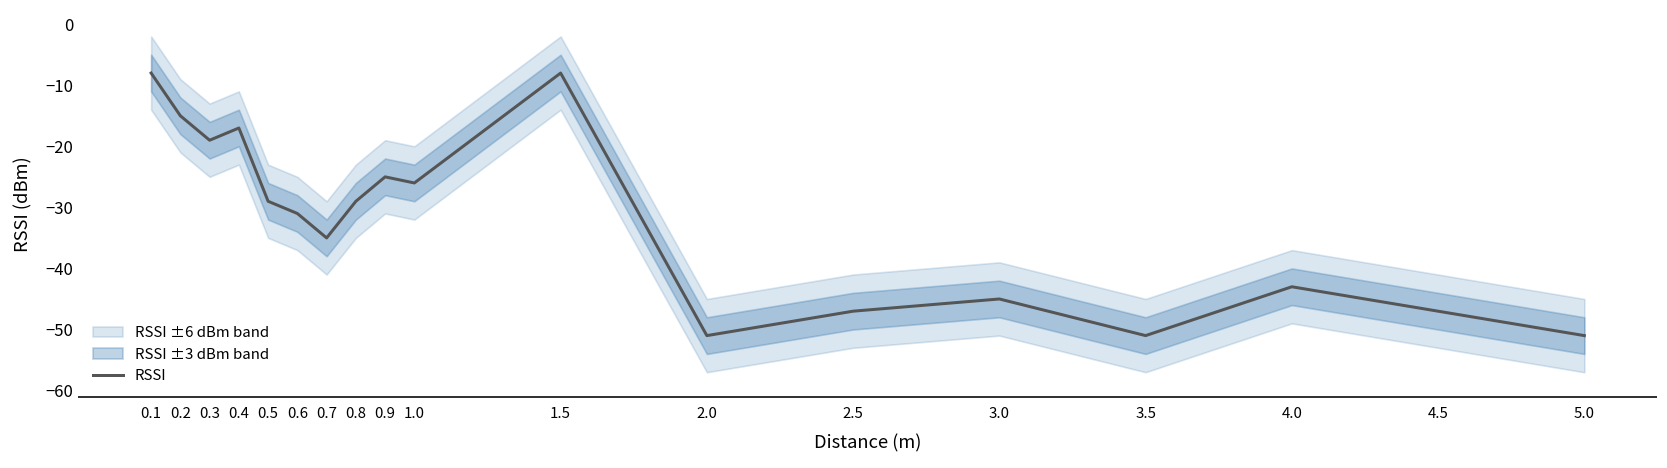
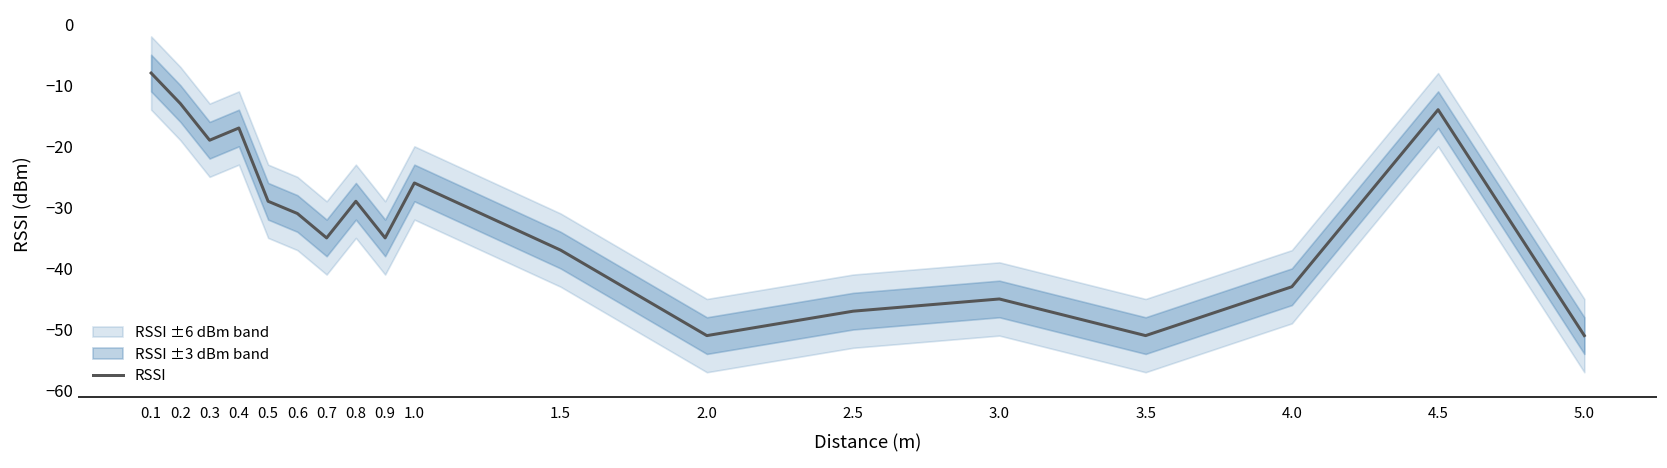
  {
    "RSSI": {
      "0.1": -8,
-     "0.2": -15,
+     "0.2": -13,
      "0.3": -19,
      "0.4": -17,
      "0.5": -29,
      "0.6": -31,
      "0.7": -35,
      "0.8": -29,
-     "0.9": -25,
+     "0.9": -35,
      "1.0": -26,
-     "1.5": -8,
+     "1.5": -37,
      "2.0": -51,
      "2.5": -47,
      "3.0": -45,
      "3.5": -51,
      "4.0": -43,
-     "4.5": -47,
+     "4.5": -14,
      "5.0": -51
    }
  }
